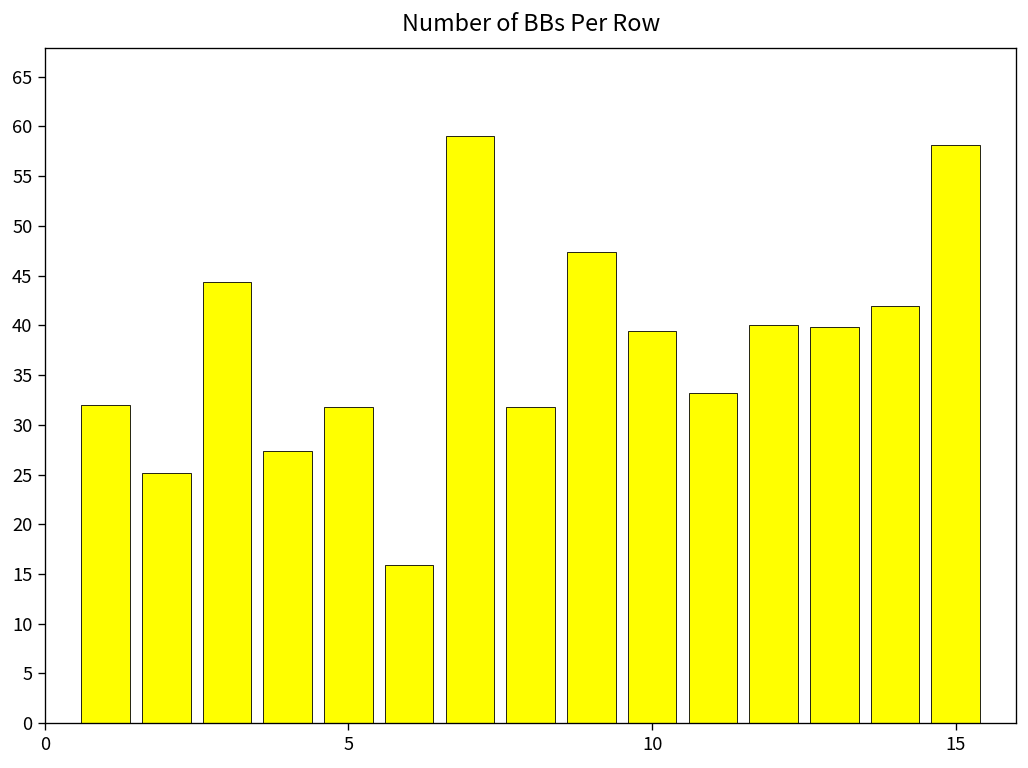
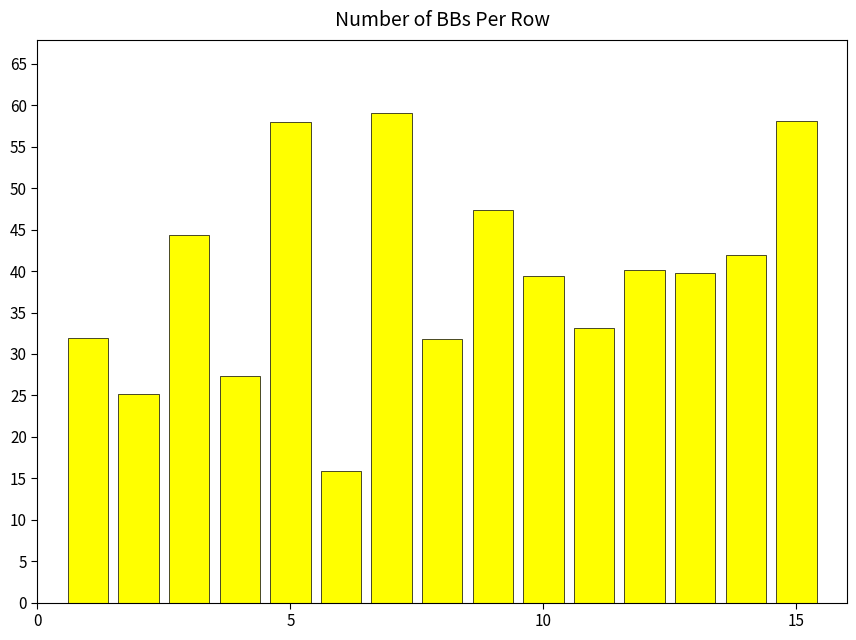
  {
-   "5": 32,
+   "5": 58,
    "10": 39,
    "15": 58
  }
